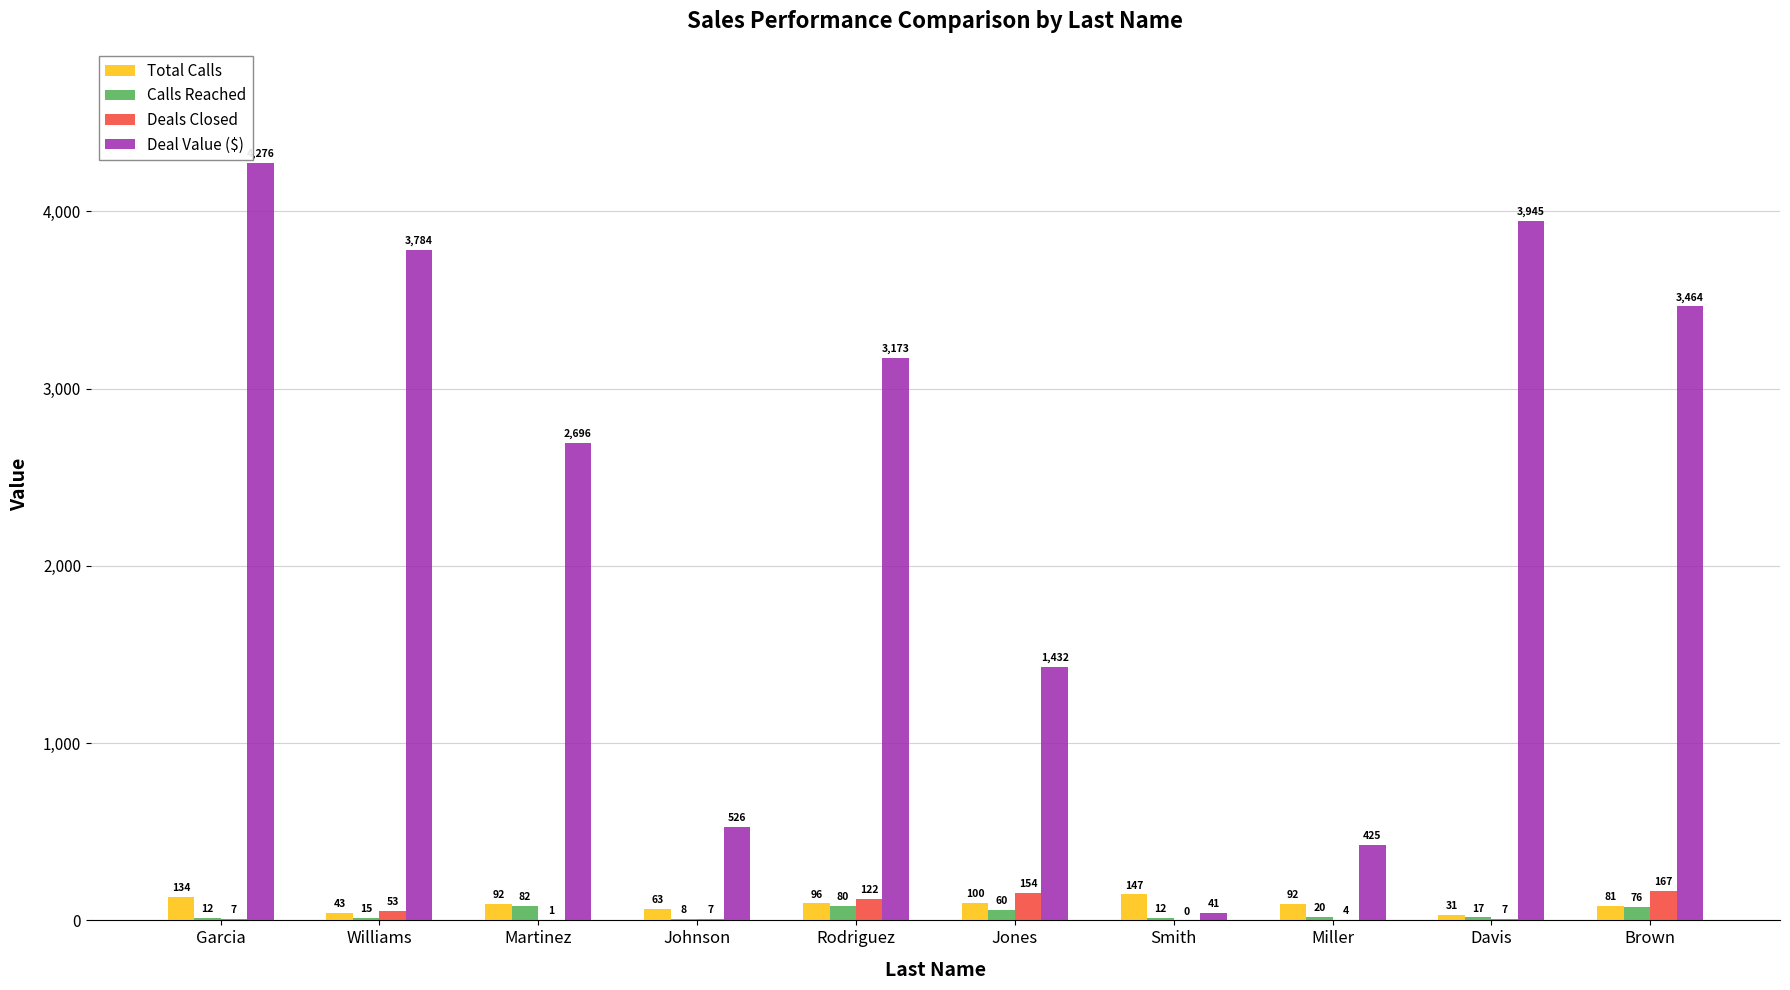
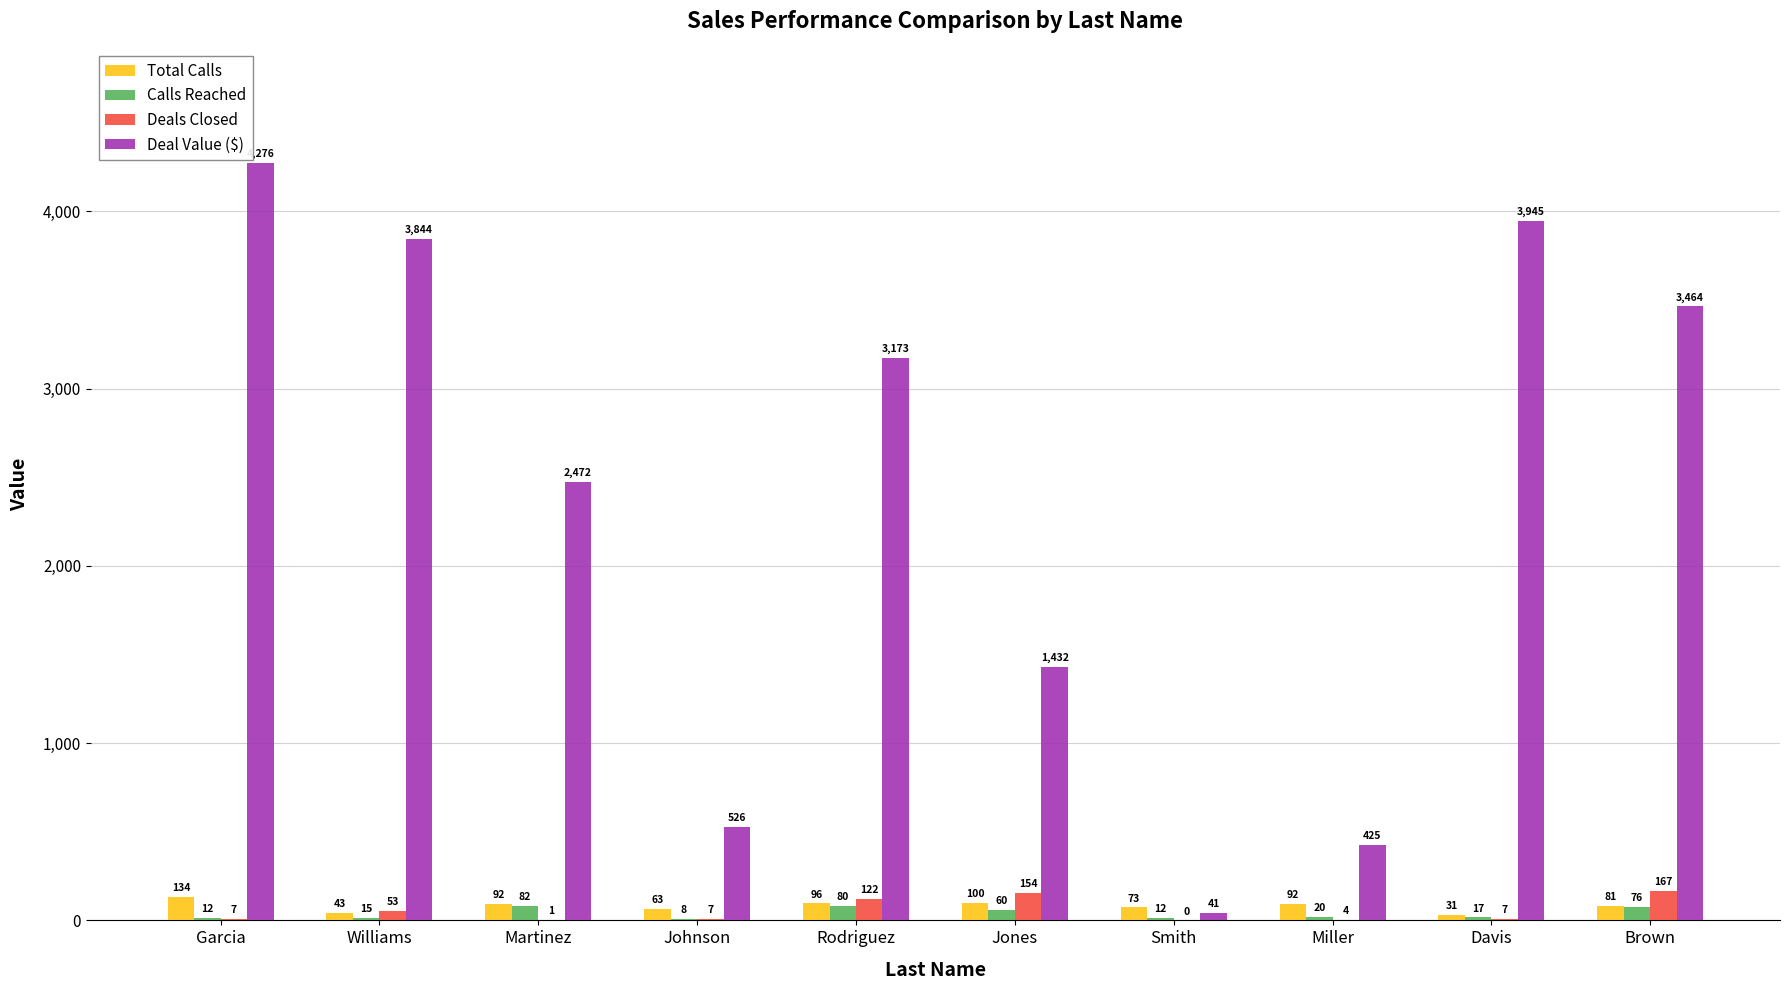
  {
    "Total Calls": {
      "Garcia": "134",
      "Williams": "43",
      "Martinez": "92",
      "Johnson": "63",
      "Rodriguez": "96",
      "Jones": "100",
-     "Smith": "147",
+     "Smith": "73",
      "Miller": "92",
      "Davis": "31",
      "Brown": "81"
    },
    "Calls Reached": {
      "Garcia": "12",
      "Williams": "15",
      "Martinez": "82",
      "Johnson": "8",
      "Rodriguez": "80",
      "Jones": "60",
      "Smith": "12",
      "Miller": "20",
      "Davis": "17",
      "Brown": "76"
    },
    "Deals Closed": {
      "Garcia": "7",
      "Williams": "53",
      "Martinez": "1",
      "Johnson": "7",
      "Rodriguez": "122",
      "Jones": "154",
      "Smith": "0",
      "Miller": "4",
      "Davis": "7",
      "Brown": "167"
    },
    "Deal Value ($)": {
-     "Williams": "3,784",
-     "Martinez": "2,696",
+     "Williams": "3,844",
+     "Martinez": "2,472",
      "Johnson": "526",
      "Rodriguez": "3,173",
      "Jones": "1,432",
      "Smith": "41",
      "Miller": "425",
      "Davis": "3,945",
      "Brown": "3,464"
    }
  }
